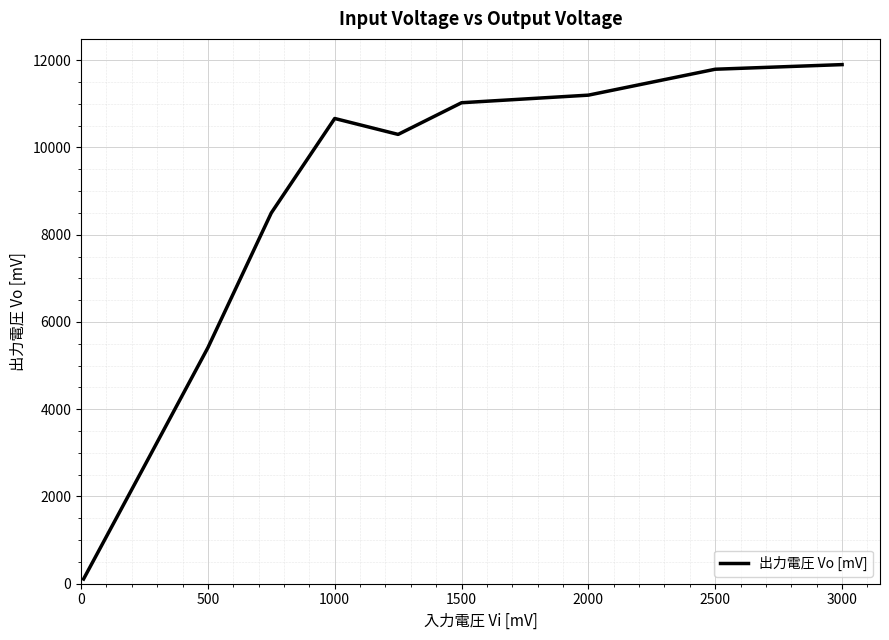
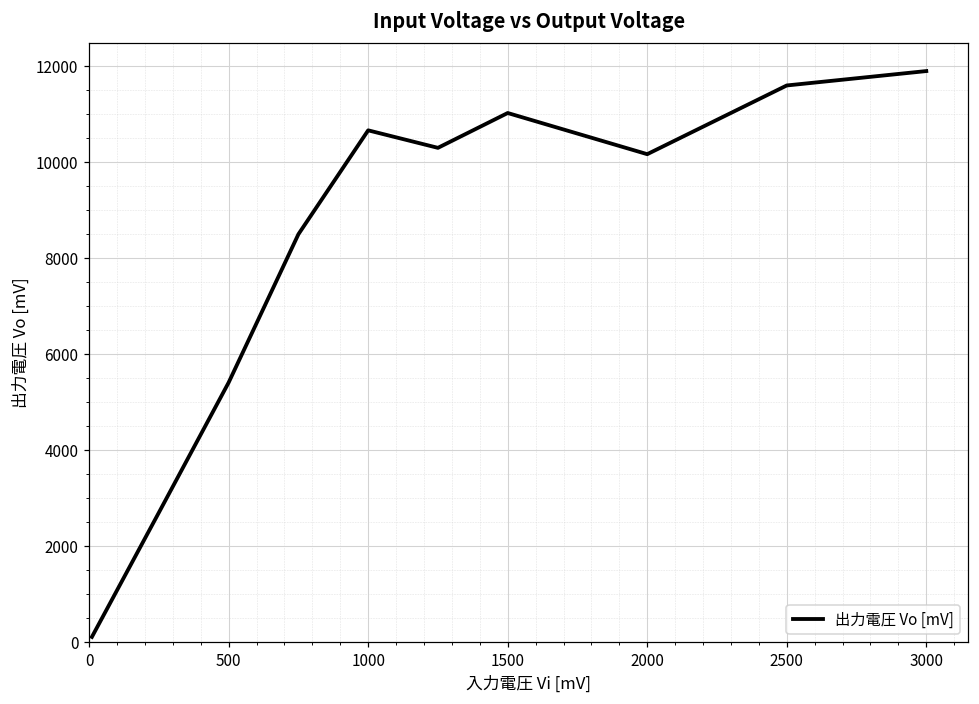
  {
    "500": 5400,
    "1000": 10700,
    "1500": 11000,
-   "2000": 11200,
-   "2500": 11800,
+   "2000": 10200,
+   "2500": 11600,
    "3000": 11900
  }
